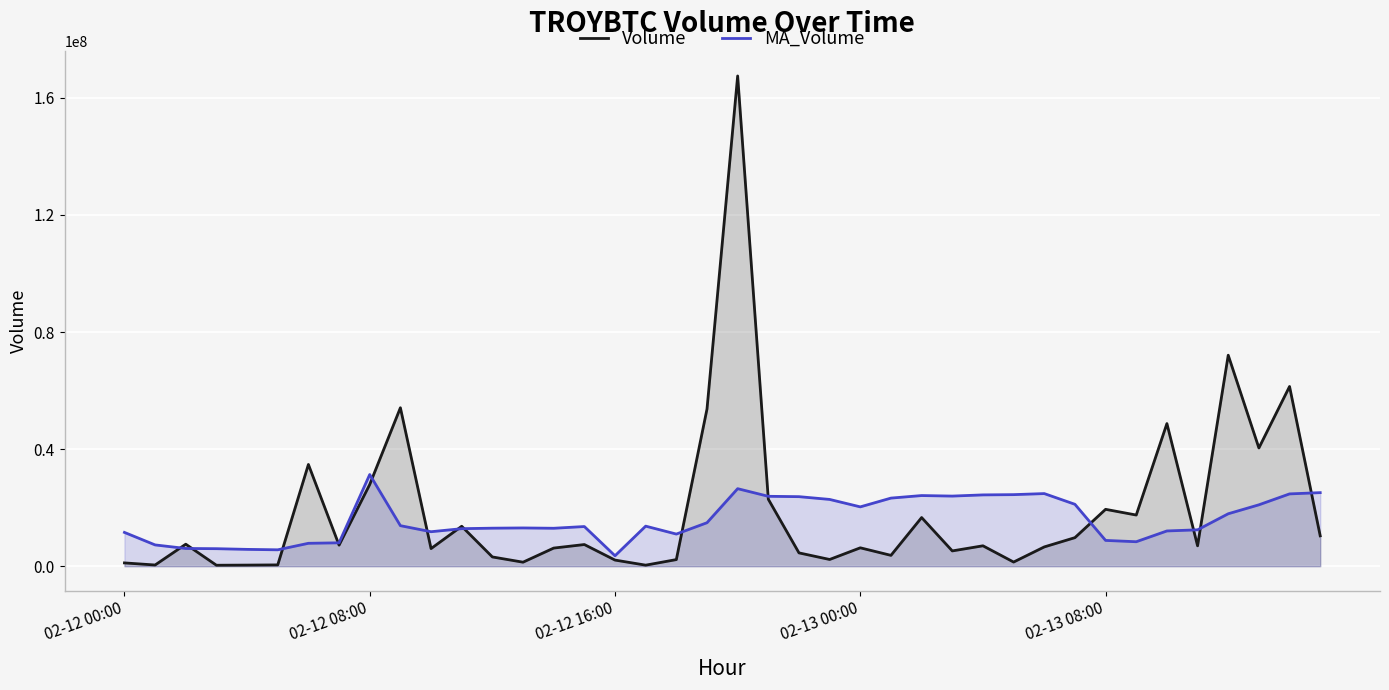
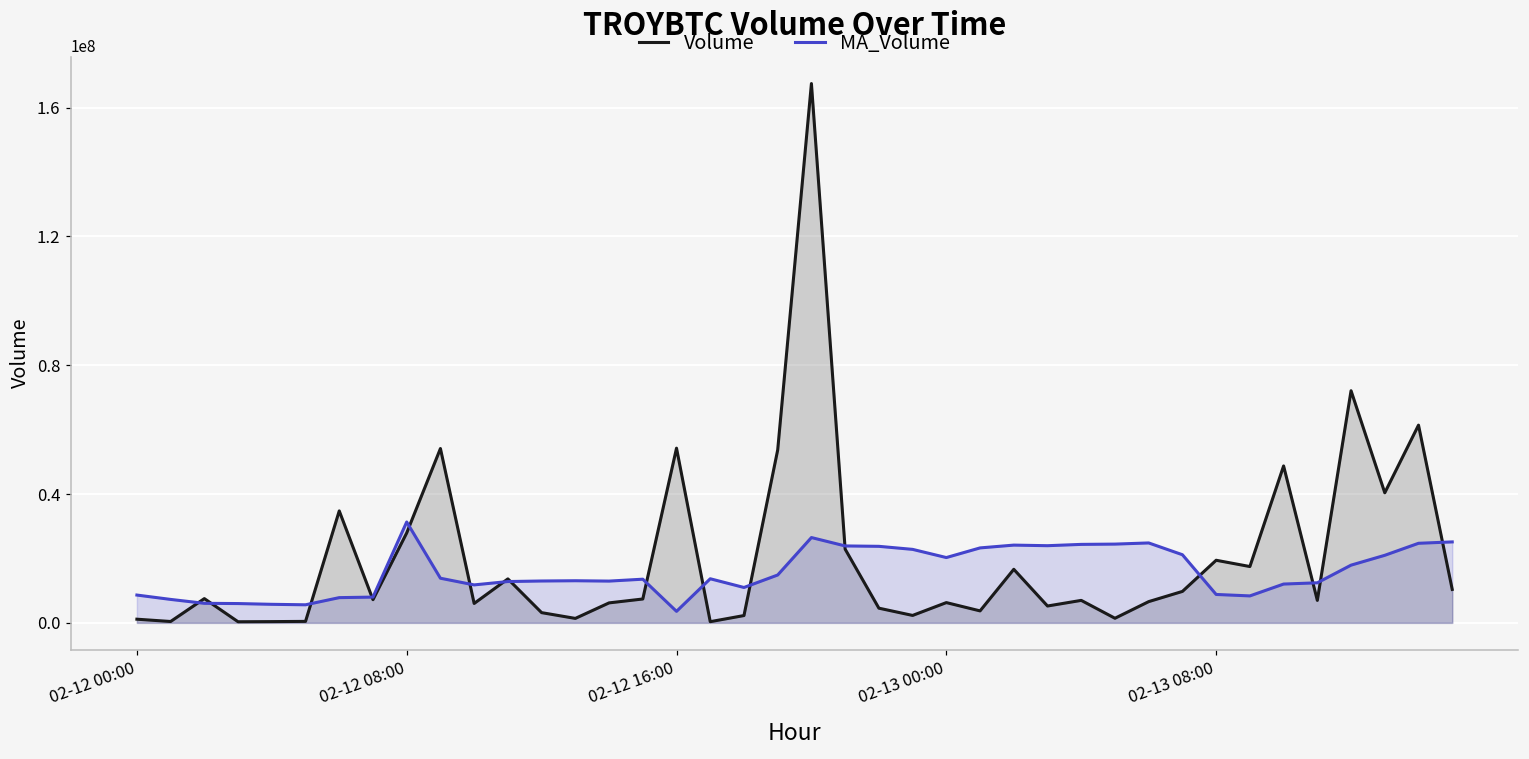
  {
    "Volume": {
      "02-12 00:00": 1000000,
      "02-12 08:00": 28000000,
-     "02-12 16:00": 2000000,
+     "02-12 16:00": 54000000,
      "02-13 00:00": 6000000,
      "02-13 08:00": 19000000
    },
    "MA_Volume": {
-     "02-12 00:00": 12000000,
+     "02-12 00:00": 9000000,
      "02-12 08:00": 31000000,
      "02-12 16:00": 4000000,
      "02-13 00:00": 20000000,
      "02-13 08:00": 9000000
    }
  }
